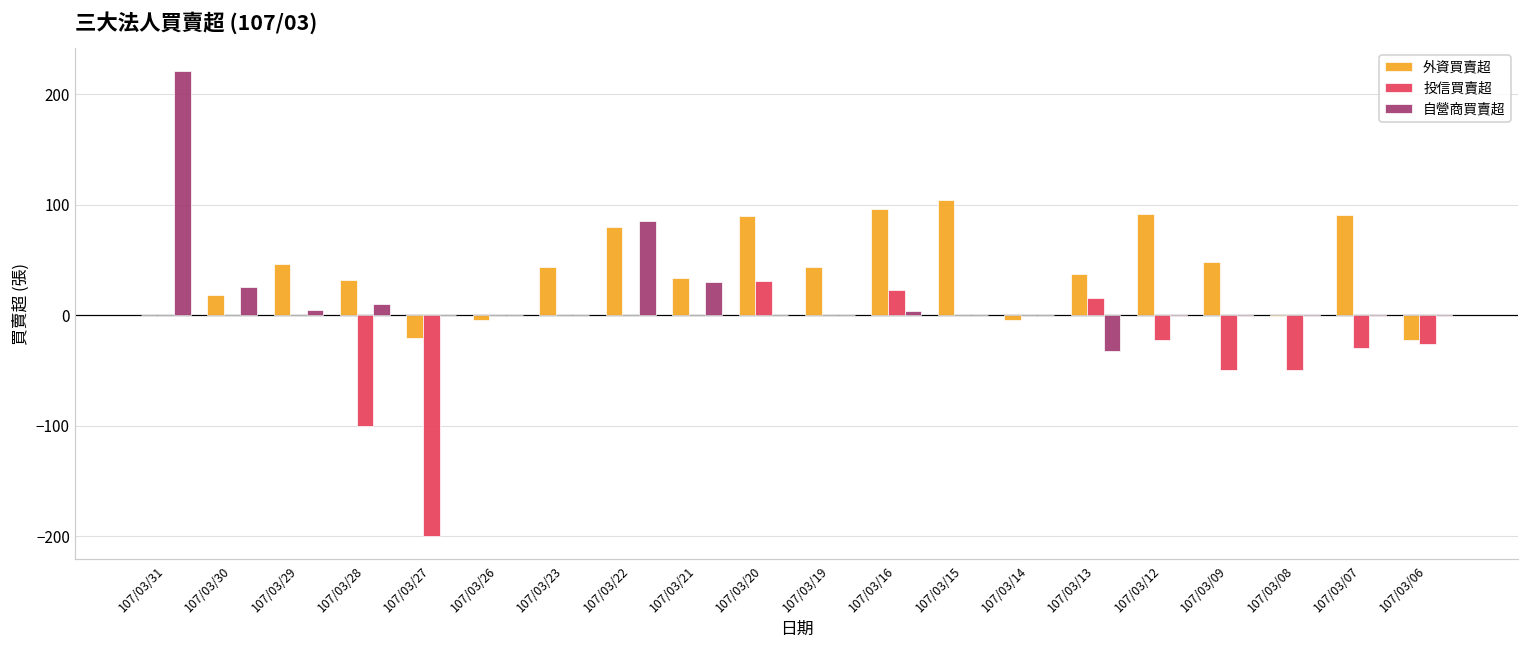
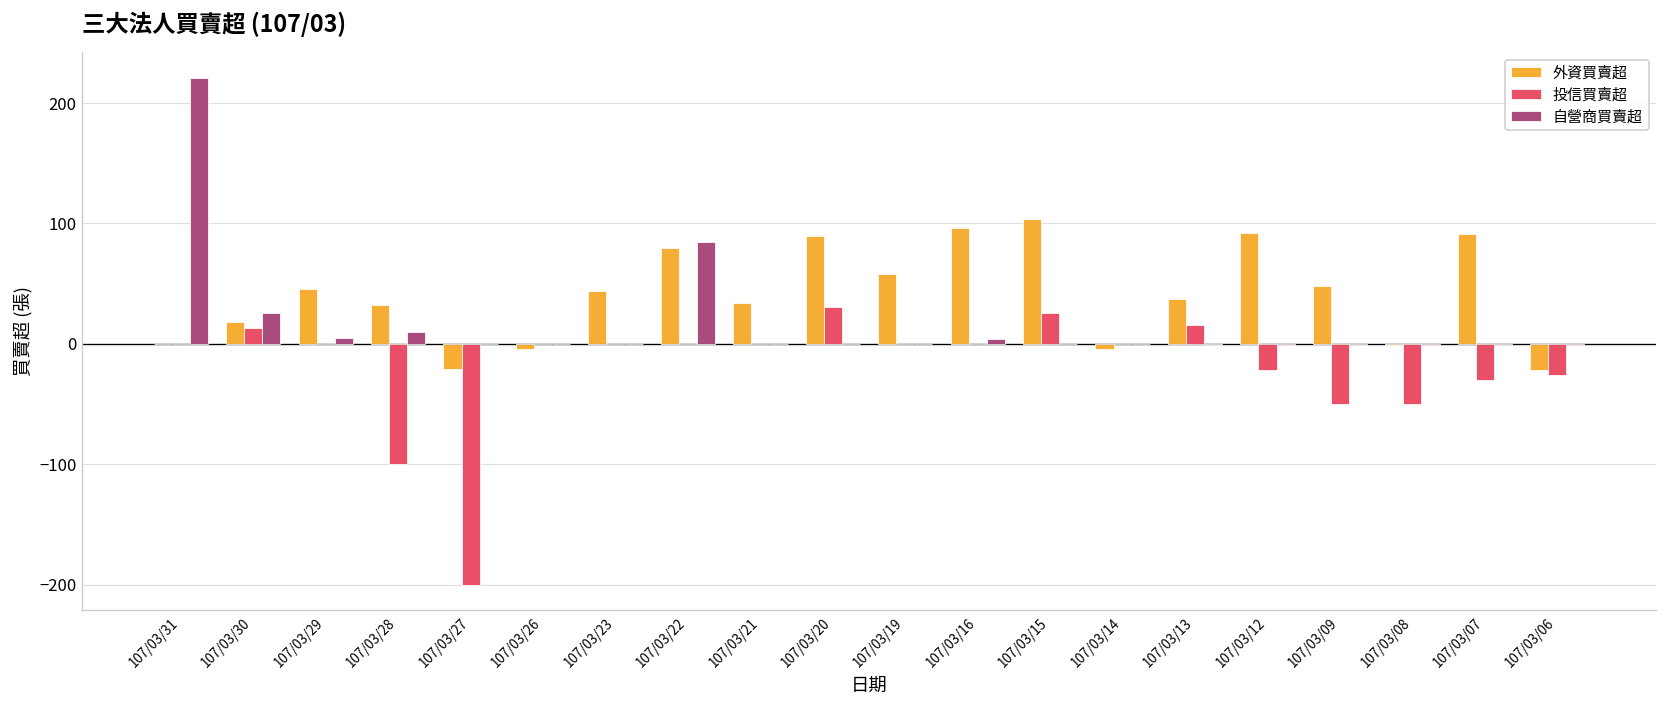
  {
    "外資買賣超": {
      "107/03/31": 0,
      "107/03/30": 18,
      "107/03/29": 46,
      "107/03/28": 32,
      "107/03/27": -21,
      "107/03/26": -4,
      "107/03/23": 44,
      "107/03/22": 80,
      "107/03/21": 34,
      "107/03/20": 90,
-     "107/03/19": 44,
+     "107/03/19": 58,
      "107/03/16": 96,
      "107/03/15": 104,
      "107/03/14": -4,
      "107/03/13": 37,
      "107/03/12": 92,
      "107/03/09": 48,
      "107/03/07": 91,
      "107/03/06": -22
    },
    "投信買賣超": {
      "107/03/31": 0,
-     "107/03/30": 0,
+     "107/03/30": 13,
      "107/03/29": 0,
      "107/03/28": -100,
      "107/03/27": -200,
      "107/03/26": 0,
      "107/03/23": 0,
      "107/03/22": 0,
      "107/03/21": 0,
      "107/03/20": 31,
      "107/03/19": 0,
-     "107/03/16": 23,
-     "107/03/15": 0,
+     "107/03/16": 0,
+     "107/03/15": 26,
      "107/03/14": 0,
      "107/03/13": 16,
      "107/03/12": -22,
      "107/03/09": -50,
      "107/03/08": -50,
      "107/03/07": -30,
      "107/03/06": -26
    },
    "自營商買賣超": {
      "107/03/31": 221,
      "107/03/30": 26,
      "107/03/29": 5,
      "107/03/28": 10,
      "107/03/27": 0,
      "107/03/26": 0,
      "107/03/23": 0,
      "107/03/22": 85,
-     "107/03/21": 30,
+     "107/03/21": 0,
      "107/03/20": 0,
      "107/03/19": 0,
      "107/03/16": 4,
      "107/03/15": 0,
      "107/03/14": 0,
-     "107/03/13": -32
+     "107/03/13": -1
    }
  }
